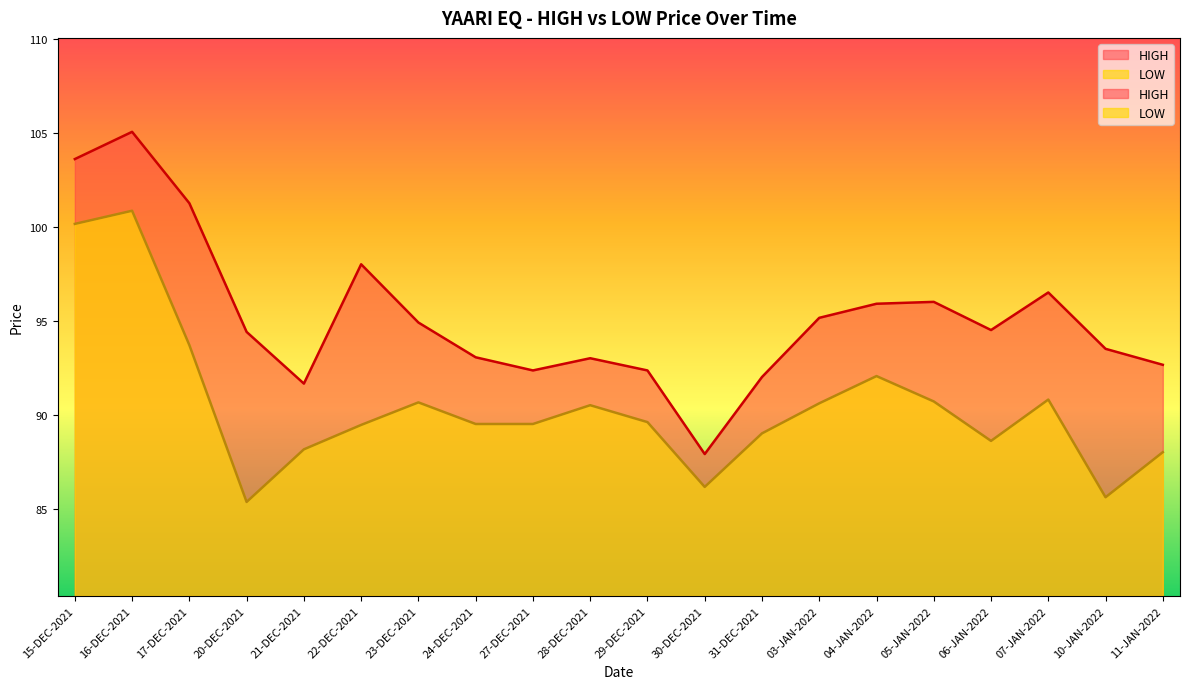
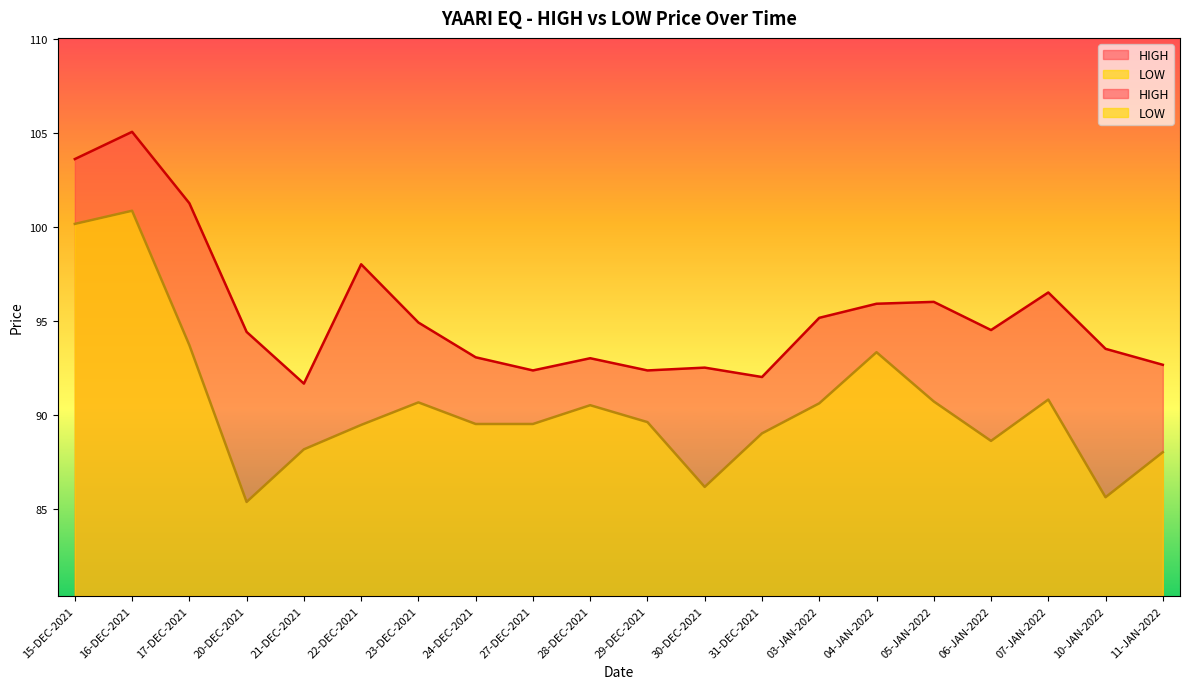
  {
    "HIGH": {
      "15-DEC-2021": 103.6,
      "16-DEC-2021": 105.1,
      "17-DEC-2021": 101.3,
      "20-DEC-2021": 94.4,
      "21-DEC-2021": 91.7,
      "22-DEC-2021": 98.0,
      "23-DEC-2021": 94.9,
      "24-DEC-2021": 93.1,
      "27-DEC-2021": 92.4,
      "28-DEC-2021": 93.0,
      "29-DEC-2021": 92.4,
-     "30-DEC-2021": 87.9,
+     "30-DEC-2021": 92.5,
      "31-DEC-2021": 92.0,
      "03-JAN-2022": 95.2,
      "04-JAN-2022": 95.9,
      "05-JAN-2022": 96.0,
      "06-JAN-2022": 94.5,
      "07-JAN-2022": 96.5,
      "10-JAN-2022": 93.5,
      "11-JAN-2022": 92.7
    },
    "LOW": {
      "15-DEC-2021": 100.2,
      "16-DEC-2021": 100.9,
      "17-DEC-2021": 93.7,
      "20-DEC-2021": 85.4,
      "21-DEC-2021": 88.2,
      "22-DEC-2021": 89.5,
      "23-DEC-2021": 90.7,
      "24-DEC-2021": 89.5,
      "27-DEC-2021": 89.5,
      "28-DEC-2021": 90.5,
      "29-DEC-2021": 89.6,
      "30-DEC-2021": 86.2,
      "31-DEC-2021": 89.0,
      "03-JAN-2022": 90.6,
-     "04-JAN-2022": 92.1,
+     "04-JAN-2022": 93.3,
      "05-JAN-2022": 90.7,
      "06-JAN-2022": 88.6,
      "07-JAN-2022": 90.8,
      "10-JAN-2022": 85.6,
      "11-JAN-2022": 88.0
    }
  }
